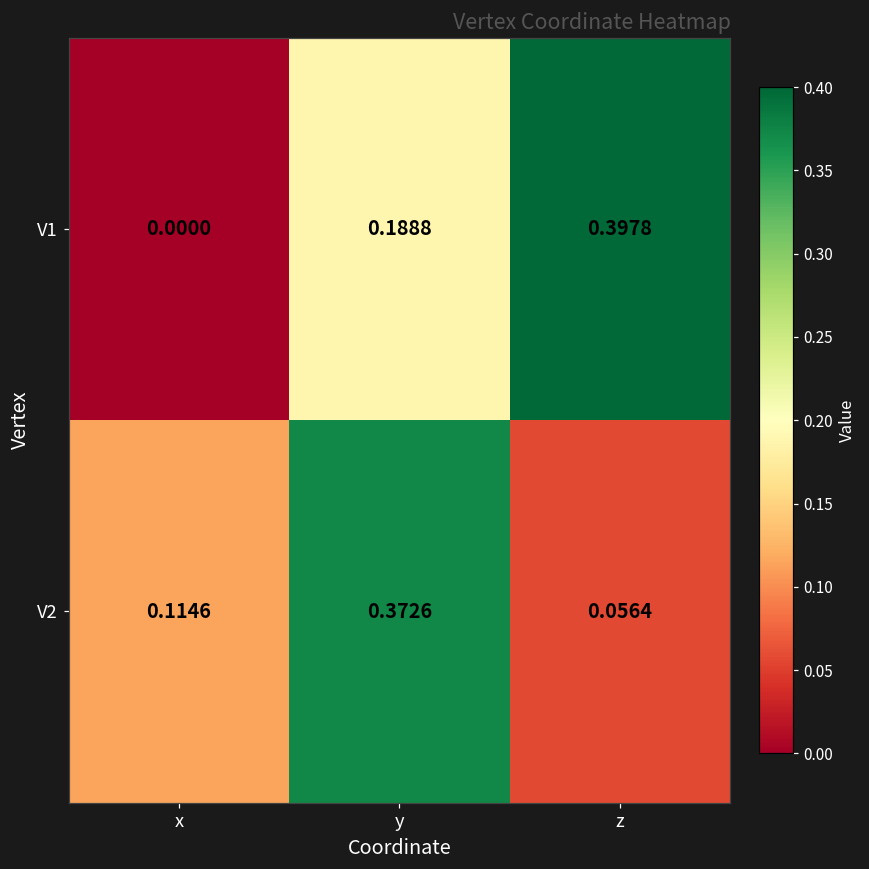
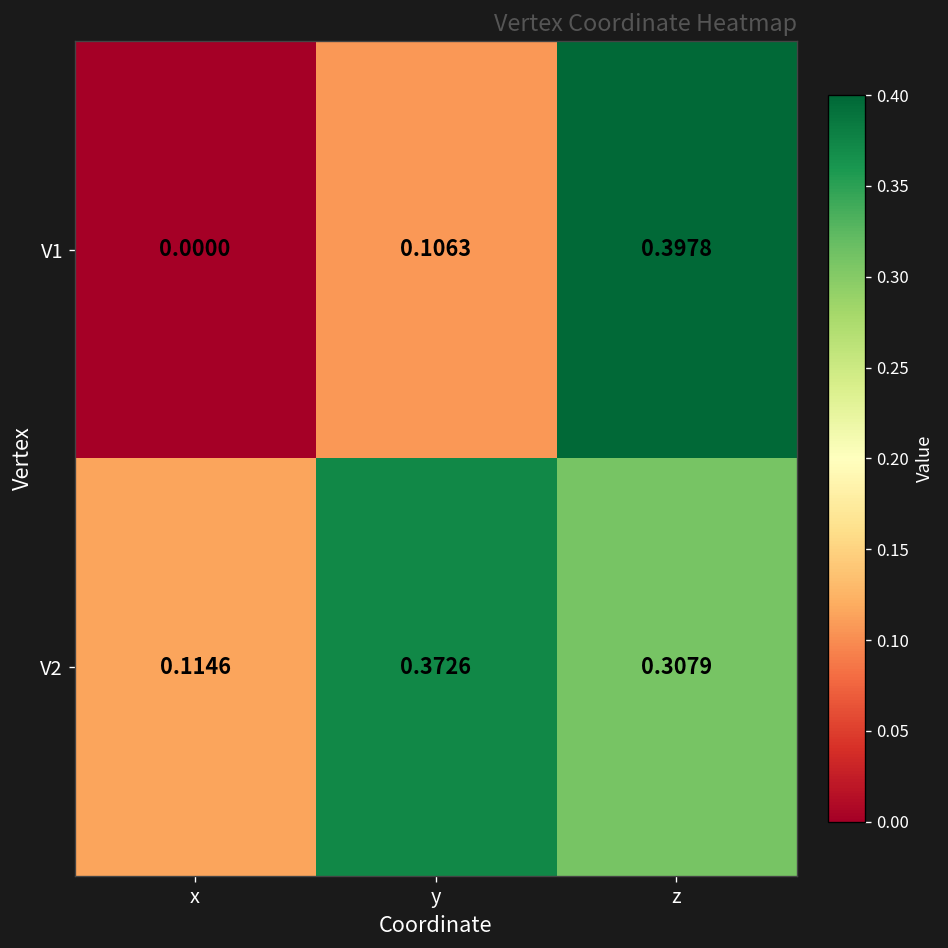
  {
    "V1": {
      "x": 0.0000,
-     "y": 0.1888,
+     "y": 0.1063,
      "z": 0.3978
    },
    "V2": {
      "x": 0.1146,
      "y": 0.3726,
-     "z": 0.0564
+     "z": 0.3079
    }
  }
